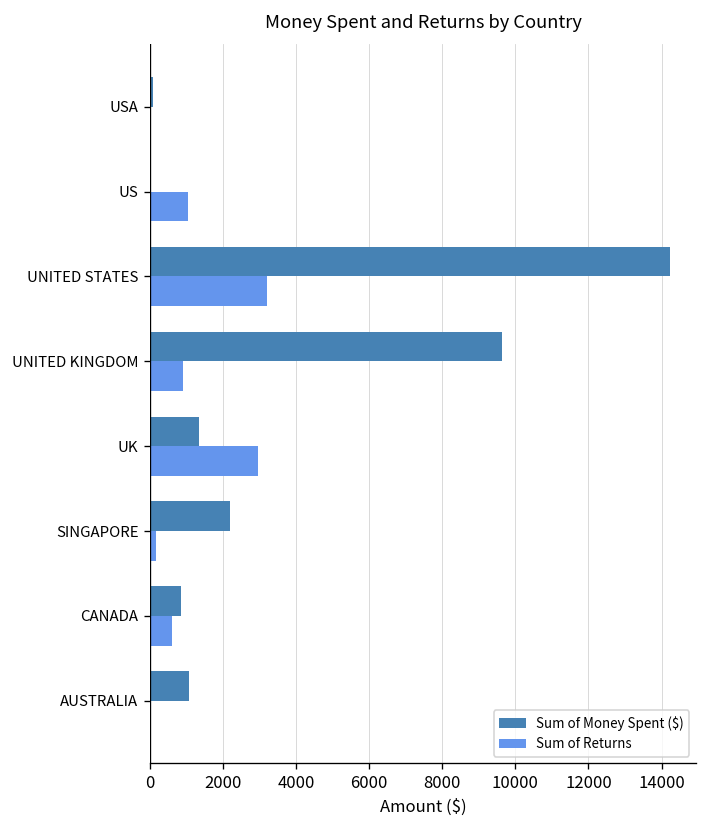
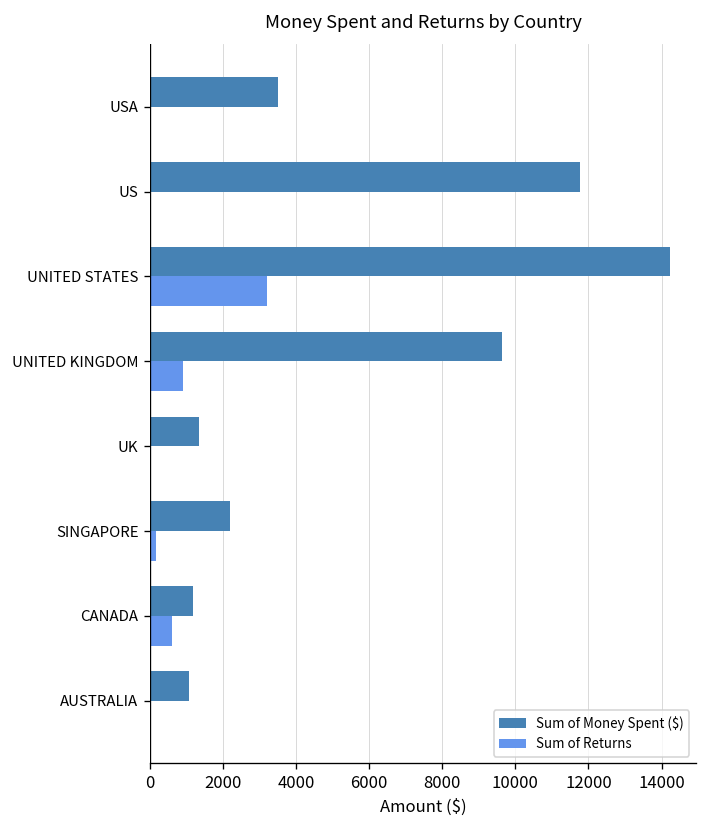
  {
    "Sum of Money Spent ($)": {
-     "USA": 100,
-     "US": 0,
+     "USA": 3500,
+     "US": 11800,
      "UNITED STATES": 14200,
      "UNITED KINGDOM": 9600,
      "UK": 1300,
      "SINGAPORE": 2200,
-     "CANADA": 800,
+     "CANADA": 1200,
      "AUSTRALIA": 1100
    },
    "Sum of Returns": {
      "USA": 0,
-     "US": 1000,
+     "US": 0,
      "UNITED STATES": 3200,
      "UNITED KINGDOM": 900,
-     "UK": 2900,
+     "UK": 0,
      "SINGAPORE": 200,
      "CANADA": 600,
      "AUSTRALIA": 0
    }
  }
